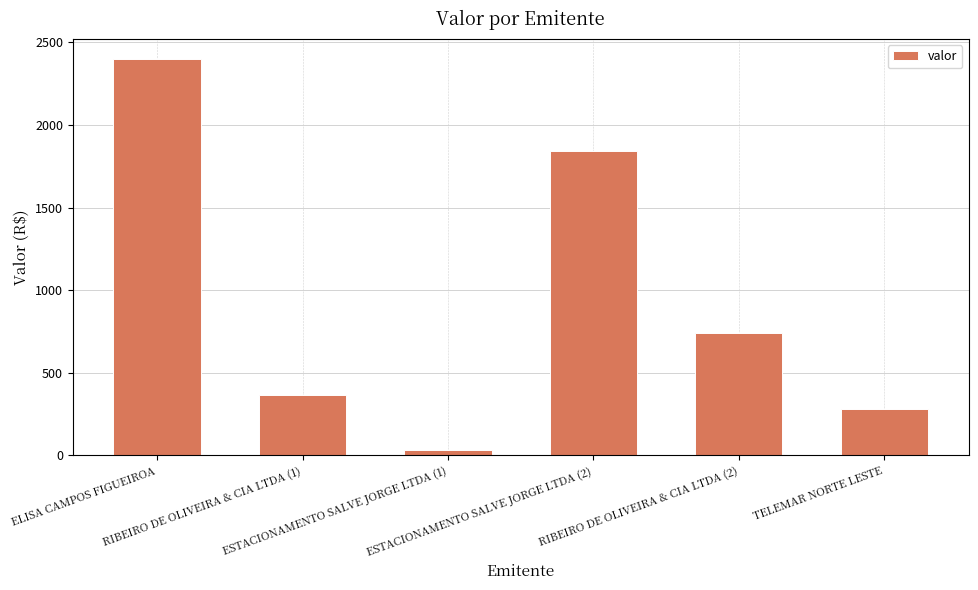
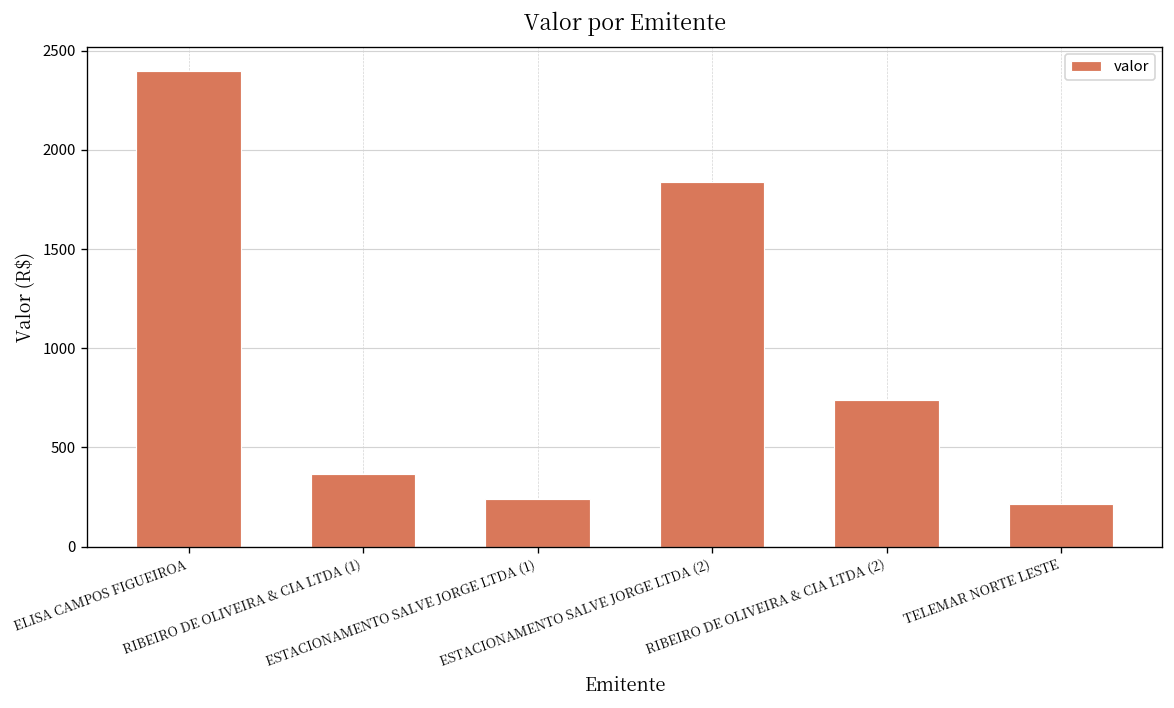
  {
    "ELISA CAMPOS FIGUEIROA": 2400,
    "RIBEIRO DE OLIVEIRA & CIA LTDA (1)": 360,
-   "ESTACIONAMENTO SALVE JORGE LTDA (1)": 30,
+   "ESTACIONAMENTO SALVE JORGE LTDA (1)": 240,
    "ESTACIONAMENTO SALVE JORGE LTDA (2)": 1840,
    "RIBEIRO DE OLIVEIRA & CIA LTDA (2)": 740,
-   "TELEMAR NORTE LESTE": 280
+   "TELEMAR NORTE LESTE": 220
  }
